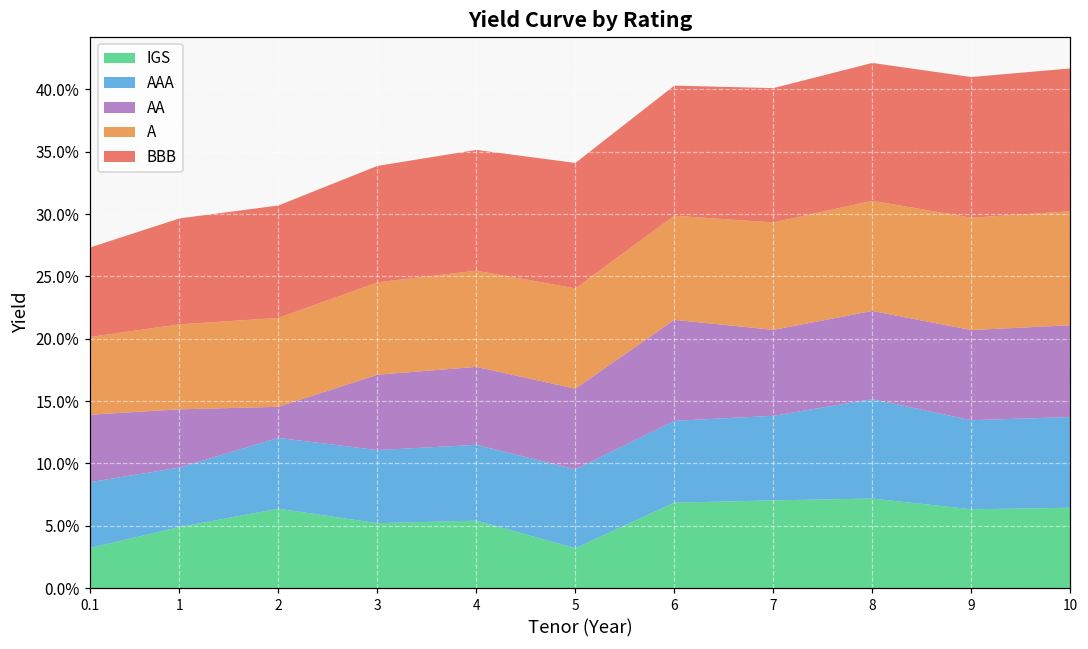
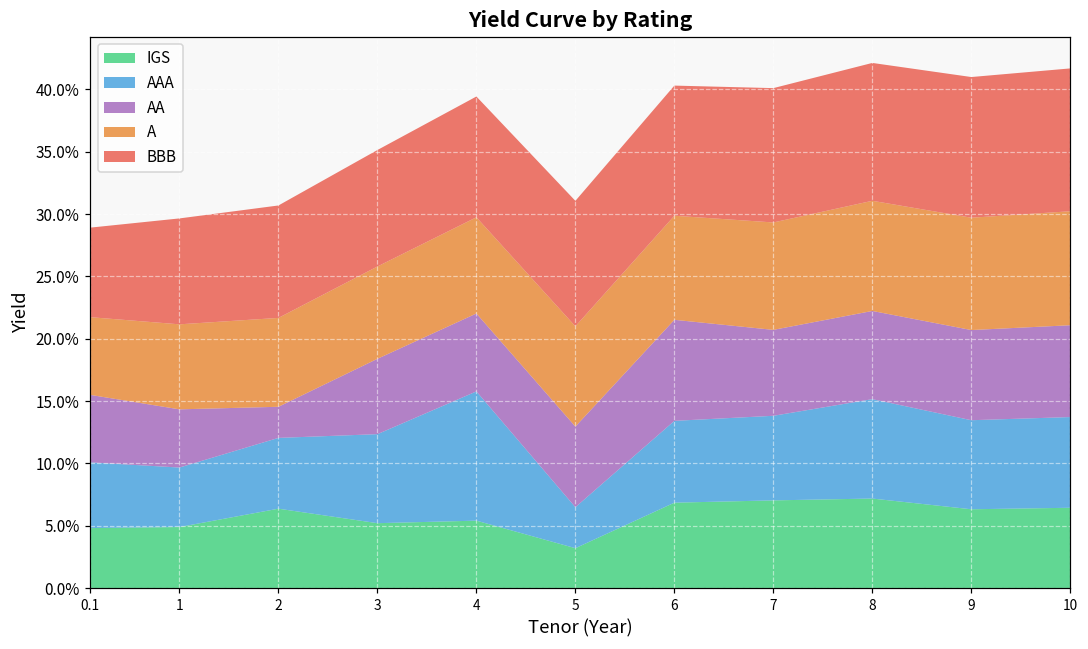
  {
    "IGS": {
-     "0.1": "3.2%",
+     "0.1": "4.8%",
      "1": "4.9%",
      "2": "6.4%",
      "3": "5.2%",
      "4": "5.4%",
      "5": "3.2%",
      "6": "6.9%",
      "7": "7.0%",
      "8": "7.2%",
      "9": "6.3%",
      "10": "6.4%"
    },
    "AAA": {
      "0.1": "5.3%",
      "1": "4.8%",
      "2": "5.7%",
-     "3": "5.9%",
-     "4": "6.1%",
-     "5": "6.3%",
+     "3": "7.1%",
+     "4": "10.4%",
+     "5": "3.3%",
      "6": "6.6%",
      "7": "6.8%",
      "8": "8.0%",
      "9": "7.1%",
      "10": "7.3%"
    },
    "AA": {
      "0.1": "5.4%",
      "1": "4.7%",
      "2": "2.5%",
      "3": "6.0%",
      "4": "6.2%",
      "5": "6.5%",
      "6": "8.1%",
      "7": "6.9%",
      "8": "7.1%",
      "9": "7.2%",
      "10": "7.4%"
    }
  }
